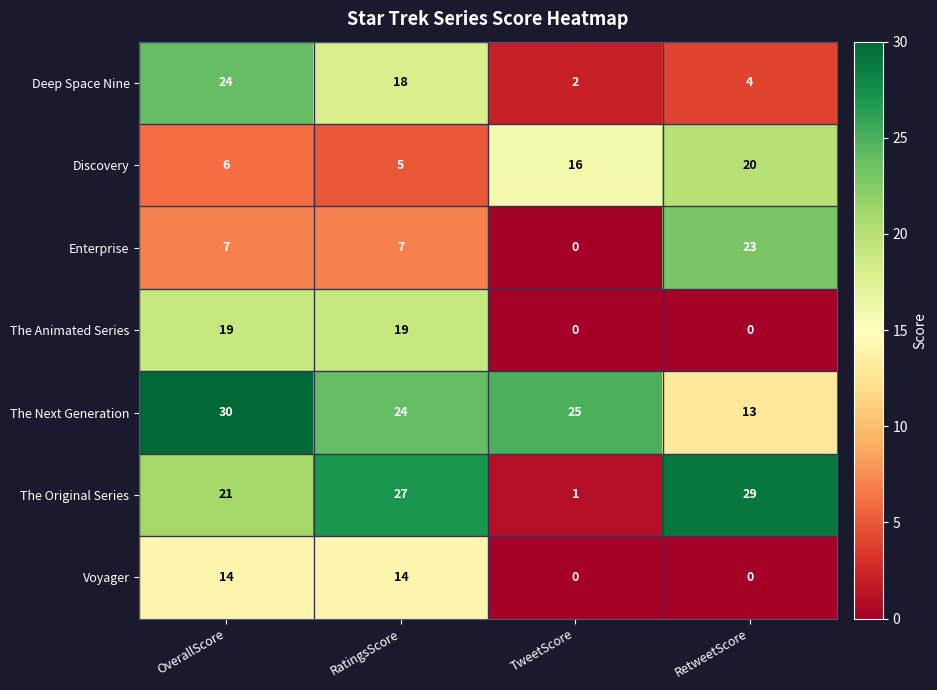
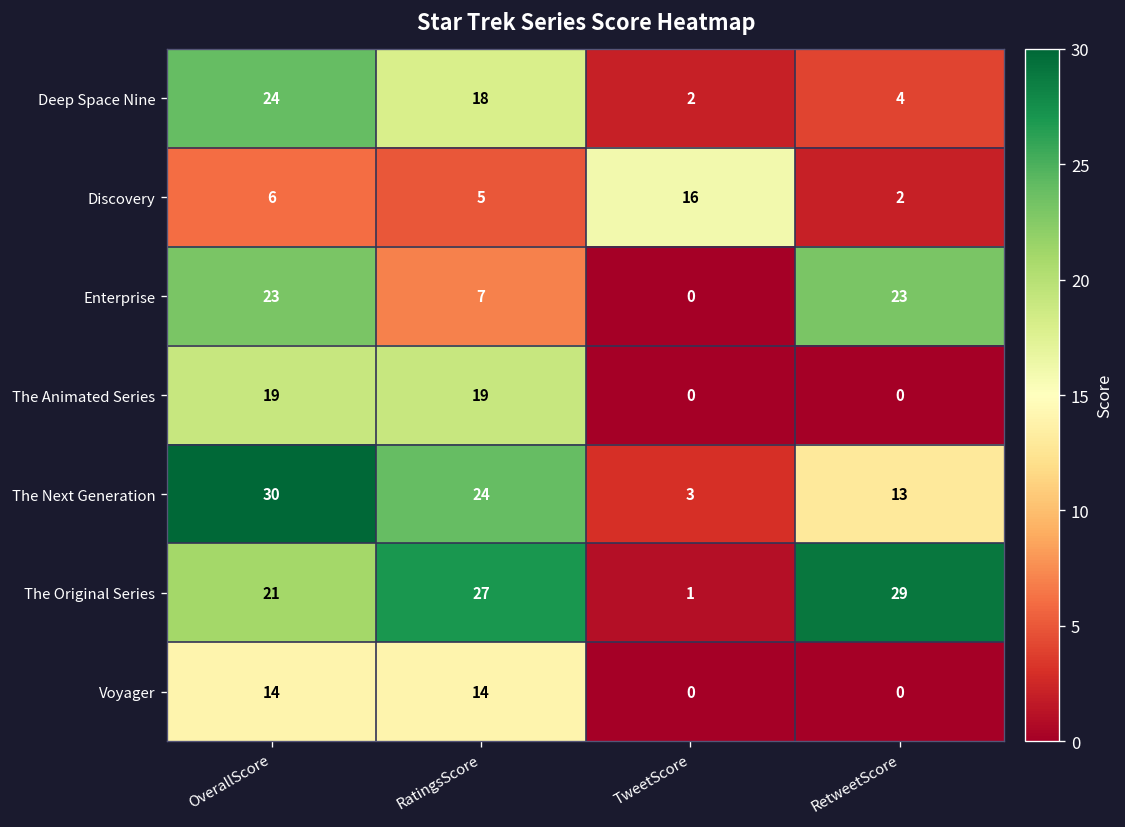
  {
    "Deep Space Nine": {
      "OverallScore": 24,
      "RatingsScore": 18,
      "TweetScore": 2,
      "RetweetScore": 4
    },
    "Discovery": {
      "OverallScore": 6,
      "RatingsScore": 5,
      "TweetScore": 16,
-     "RetweetScore": 20
+     "RetweetScore": 2
    },
    "Enterprise": {
-     "OverallScore": 7,
+     "OverallScore": 23,
      "RatingsScore": 7,
      "TweetScore": 0,
      "RetweetScore": 23
    },
    "The Animated Series": {
      "OverallScore": 19,
      "RatingsScore": 19,
      "TweetScore": 0,
      "RetweetScore": 0
    },
    "The Next Generation": {
      "OverallScore": 30,
      "RatingsScore": 24,
-     "TweetScore": 25,
+     "TweetScore": 3,
      "RetweetScore": 13
    },
    "The Original Series": {
      "OverallScore": 21,
      "RatingsScore": 27,
      "TweetScore": 1,
      "RetweetScore": 29
    },
    "Voyager": {
      "OverallScore": 14,
      "RatingsScore": 14,
      "TweetScore": 0,
      "RetweetScore": 0
    }
  }
